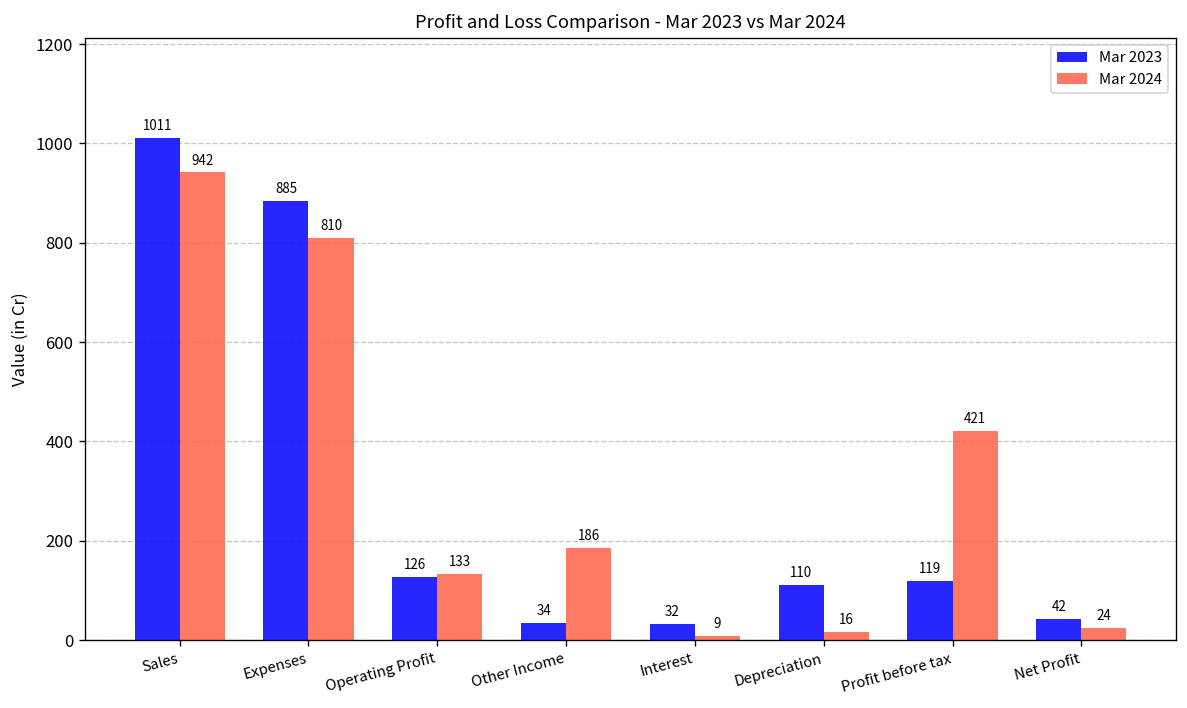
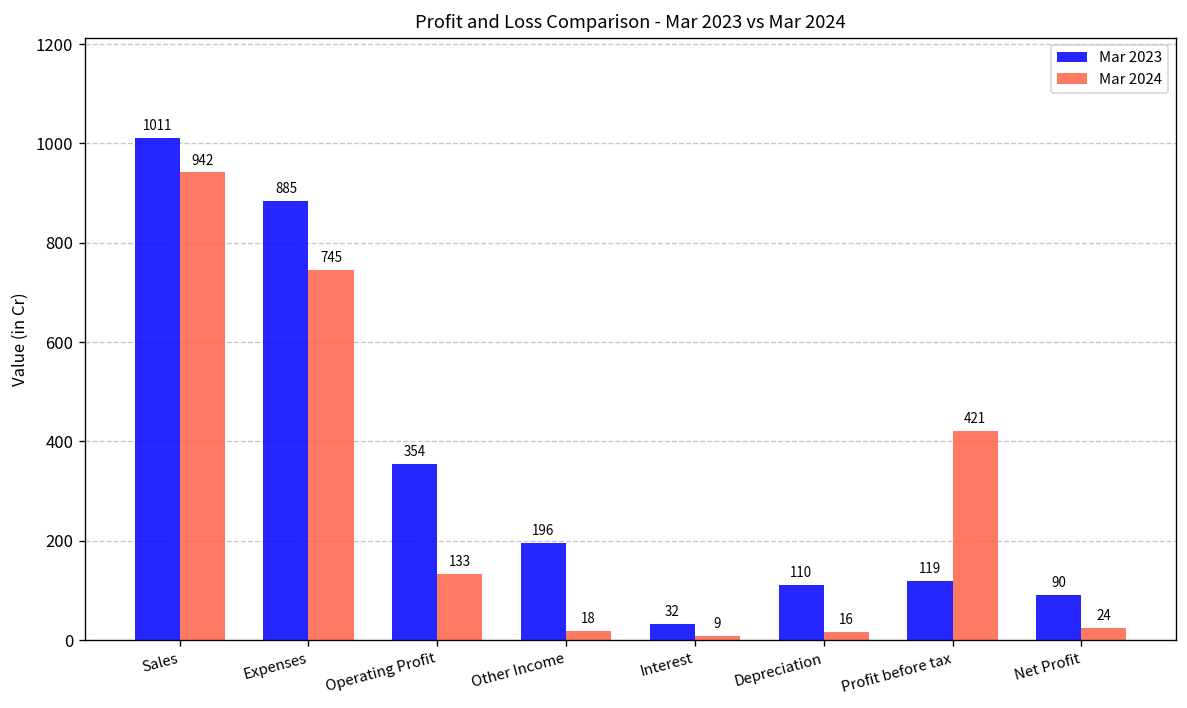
  {
    "Mar 2023": {
      "Sales": 1011,
      "Expenses": 885,
-     "Operating Profit": 126,
-     "Other Income": 34,
+     "Operating Profit": 354,
+     "Other Income": 196,
      "Interest": 32,
      "Depreciation": 110,
      "Profit before tax": 119,
-     "Net Profit": 42
+     "Net Profit": 90
    },
    "Mar 2024": {
      "Sales": 942,
-     "Expenses": 810,
+     "Expenses": 745,
      "Operating Profit": 133,
-     "Other Income": 186,
+     "Other Income": 18,
      "Interest": 9,
      "Depreciation": 16,
      "Profit before tax": 421,
      "Net Profit": 24
    }
  }
